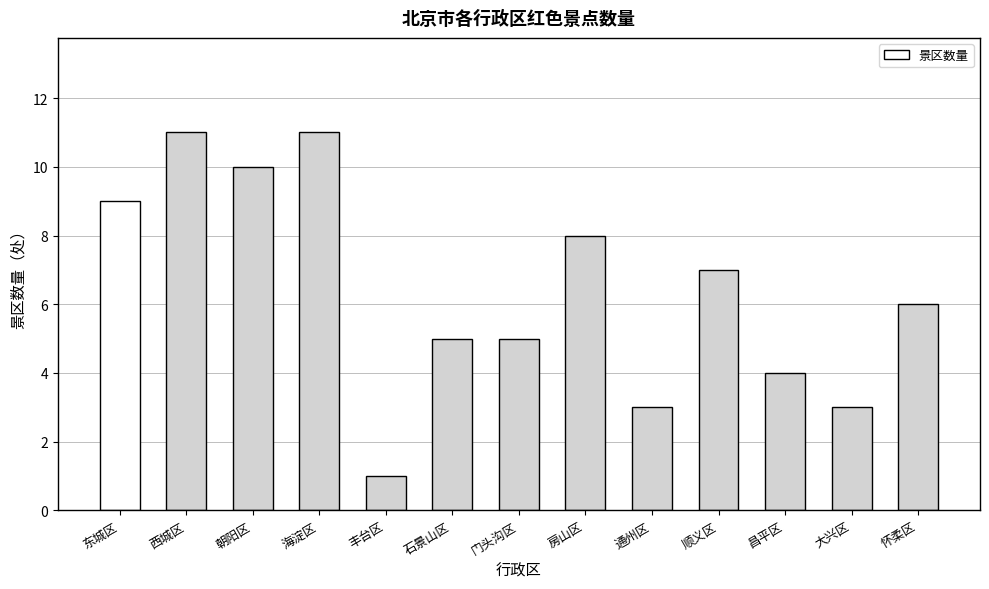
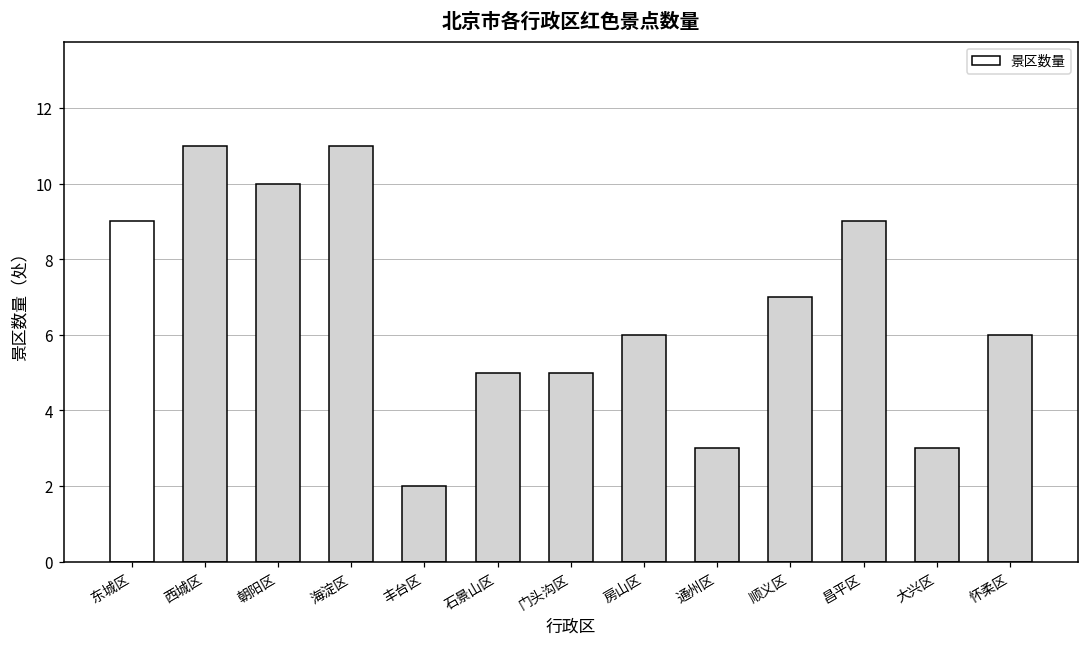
  {
    "东城区": 9,
    "西城区": 11,
    "朝阳区": 10,
    "海淀区": 11,
-   "丰台区": 1,
+   "丰台区": 2,
    "石景山区": 5,
    "门头沟区": 5,
-   "房山区": 8,
+   "房山区": 6,
    "通州区": 3,
    "顺义区": 7,
-   "昌平区": 4,
+   "昌平区": 9,
    "大兴区": 3,
    "怀柔区": 6
  }
